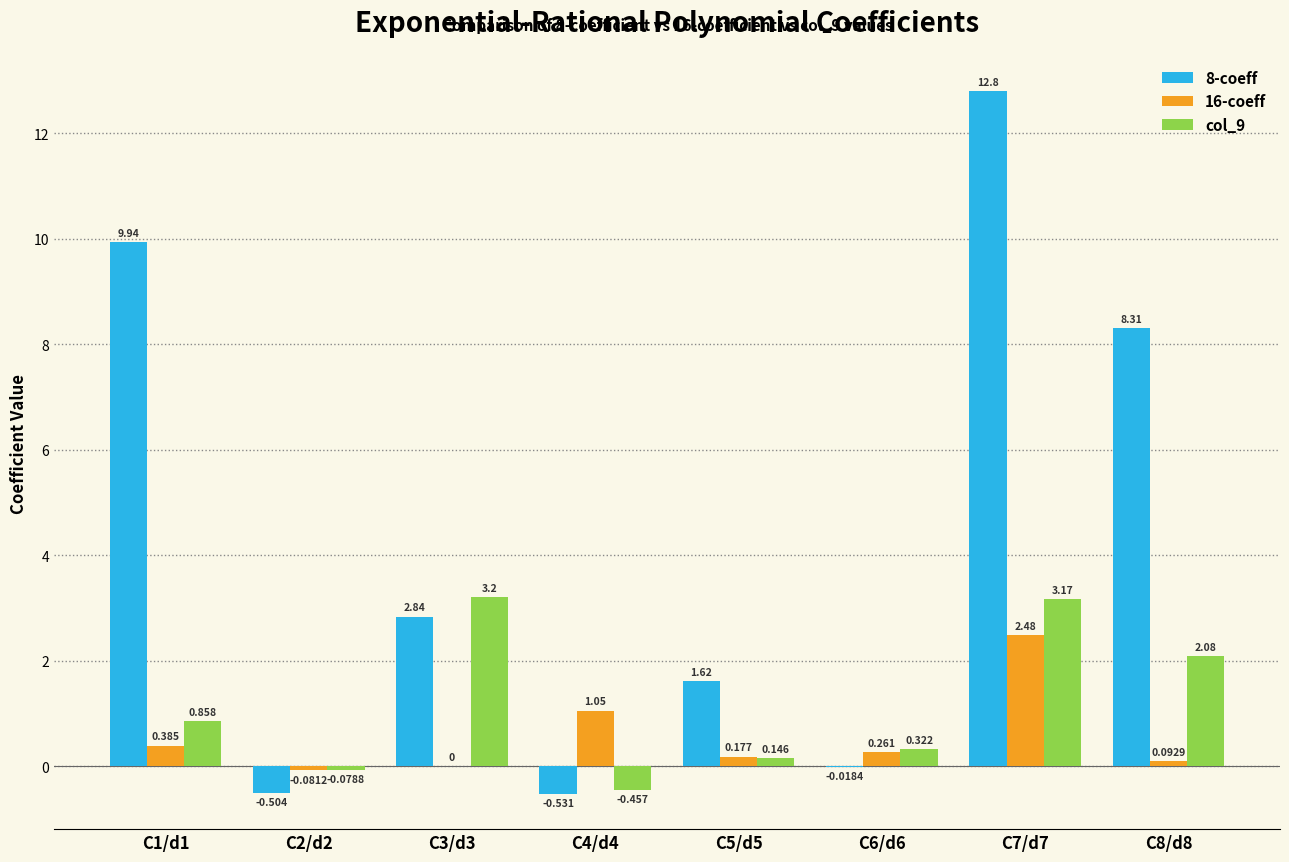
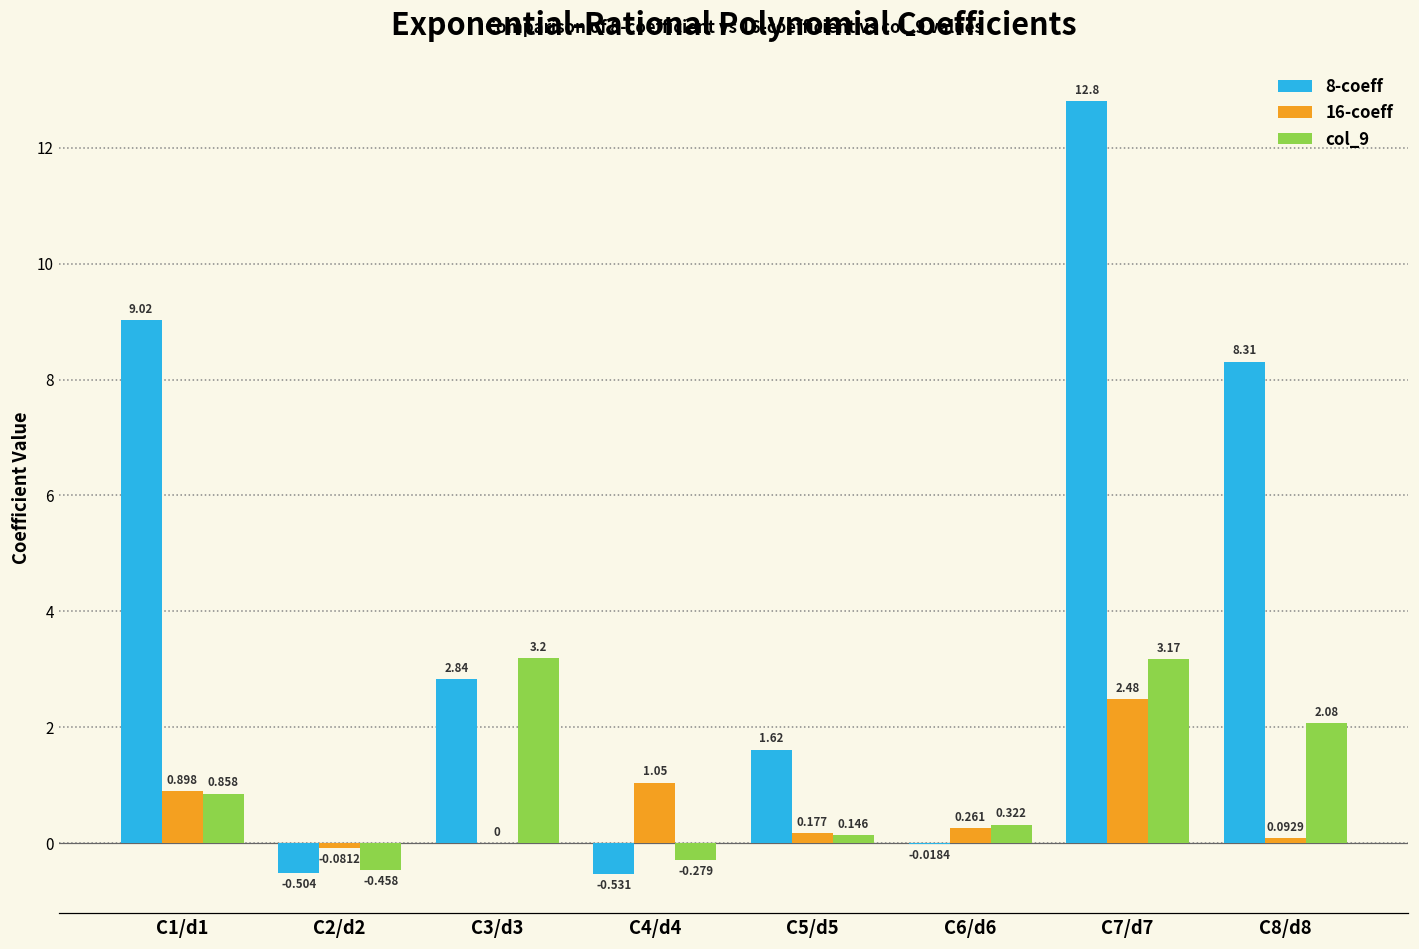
  {
    "8-coeff": {
-     "C1/d1": 9.94,
+     "C1/d1": 9.02,
      "C2/d2": -0.504,
      "C3/d3": 2.84,
      "C4/d4": -0.531,
      "C5/d5": 1.62,
      "C6/d6": -0.0184,
      "C7/d7": 12.8,
      "C8/d8": 8.31
    },
    "16-coeff": {
-     "C1/d1": 0.385,
+     "C1/d1": 0.898,
      "C2/d2": -0.0812,
      "C3/d3": 0,
      "C4/d4": 1.05,
      "C5/d5": 0.177,
      "C6/d6": 0.261,
      "C7/d7": 2.48,
      "C8/d8": 0.0929
    },
    "col_9": {
      "C1/d1": 0.858,
-     "C2/d2": -0.0788,
+     "C2/d2": -0.458,
      "C3/d3": 3.2,
-     "C4/d4": -0.457,
+     "C4/d4": -0.279,
      "C5/d5": 0.146,
      "C6/d6": 0.322,
      "C7/d7": 3.17,
      "C8/d8": 2.08
    }
  }
